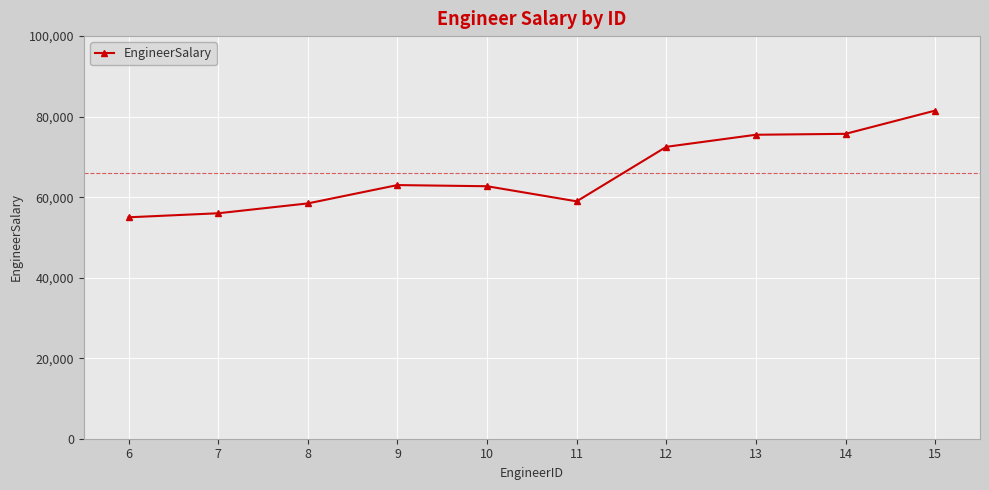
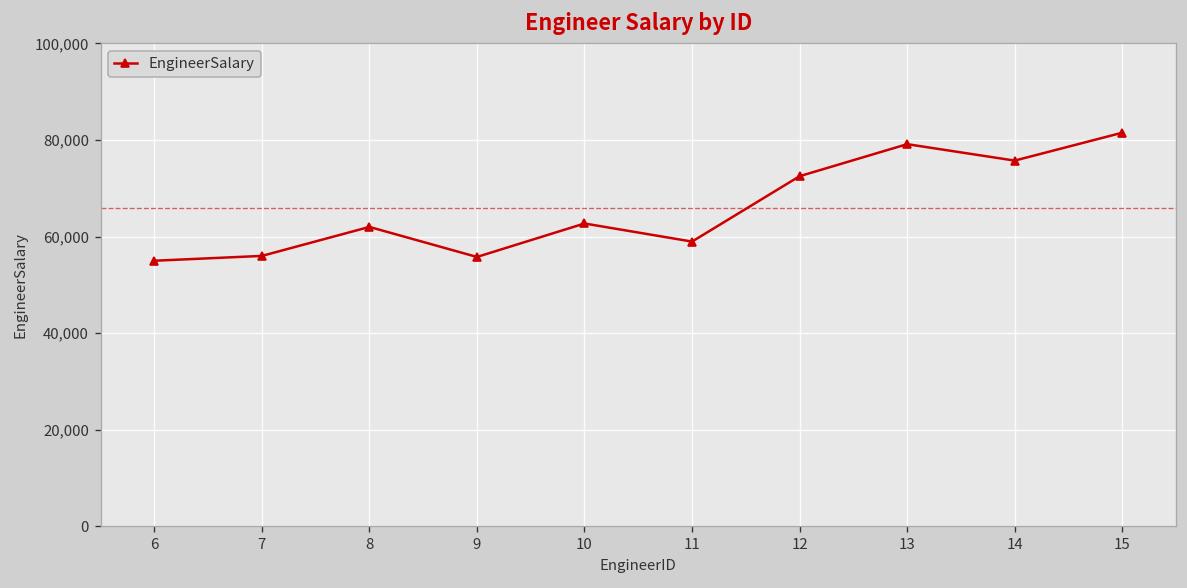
  {
    "6": "55,000",
    "7": "56,000",
-   "8": "58,000",
-   "9": "63,000",
+   "8": "62,000",
+   "9": "56,000",
    "10": "63,000",
    "11": "59,000",
    "12": "73,000",
-   "13": "76,000",
+   "13": "79,000",
    "14": "76,000",
    "15": "82,000"
  }
